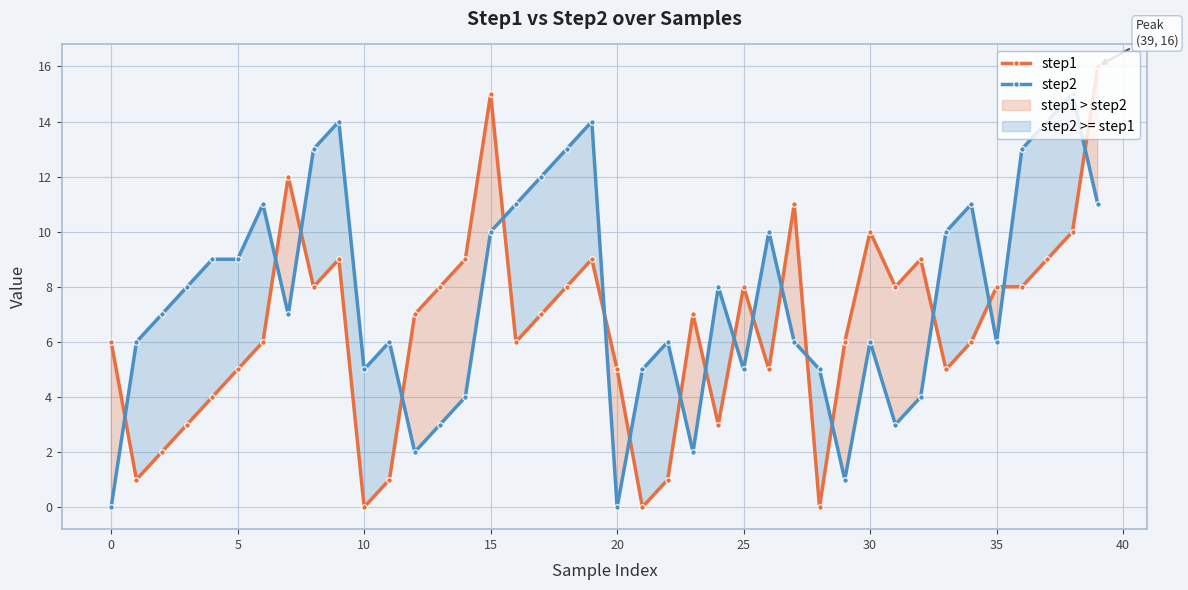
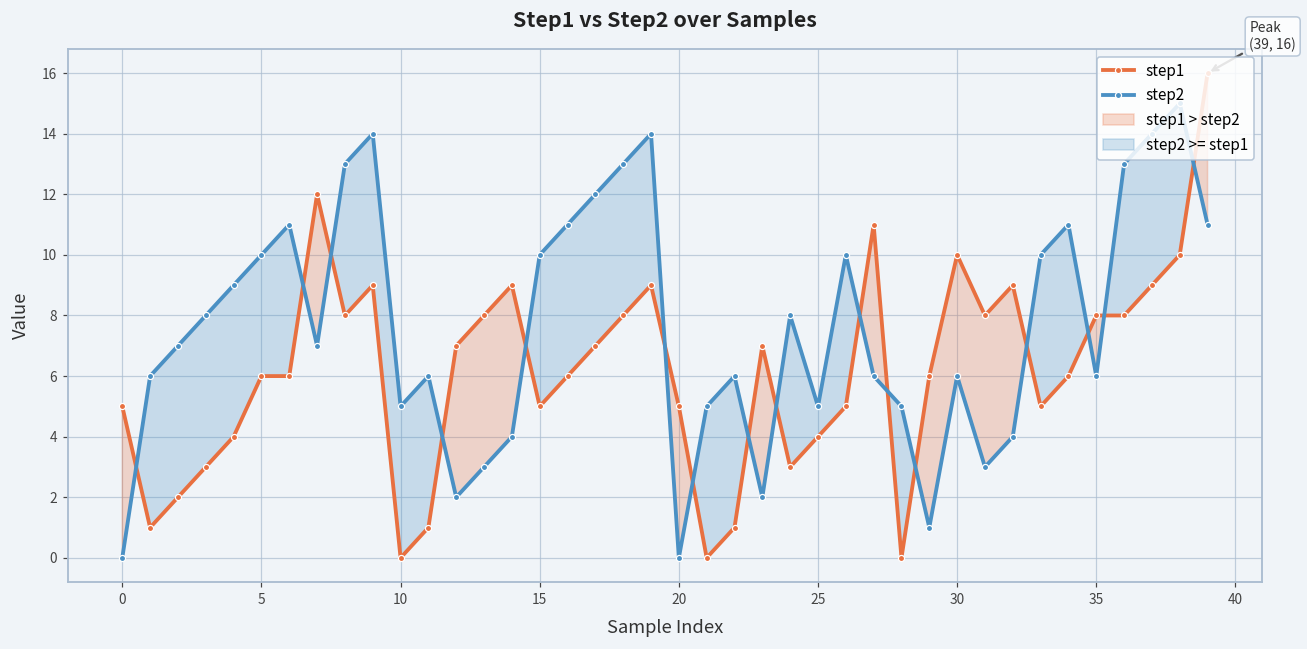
  {
    "step1": {
-     "0": 6,
-     "5": 5,
+     "0": 5,
+     "5": 6,
      "10": 0,
-     "15": 15,
+     "15": 5,
      "20": 5,
-     "25": 8,
+     "25": 4,
      "30": 10,
      "35": 8
    },
    "step2": {
      "0": 0,
-     "5": 9,
+     "5": 10,
      "10": 5,
      "15": 10,
      "20": 0,
      "25": 5,
      "30": 6,
      "35": 6
    }
  }
